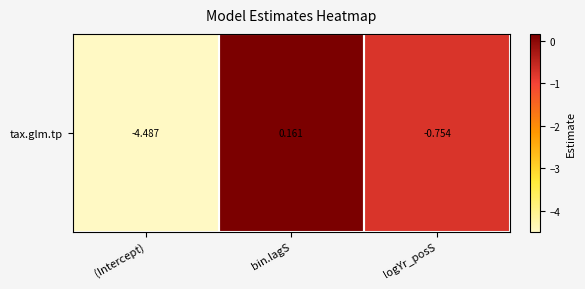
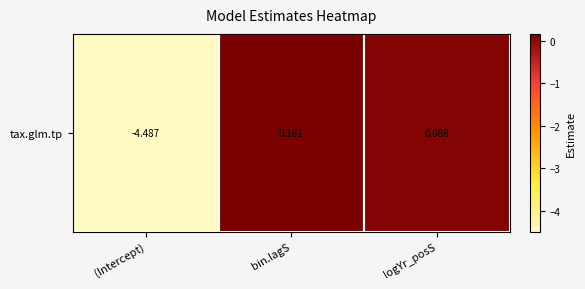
  {
    "tax.glm.tp": {
      "(Intercept)": -4.487,
      "bin.lagS": 0.161,
-     "logYr_posS": -0.754
+     "logYr_posS": 0.088
    }
  }
